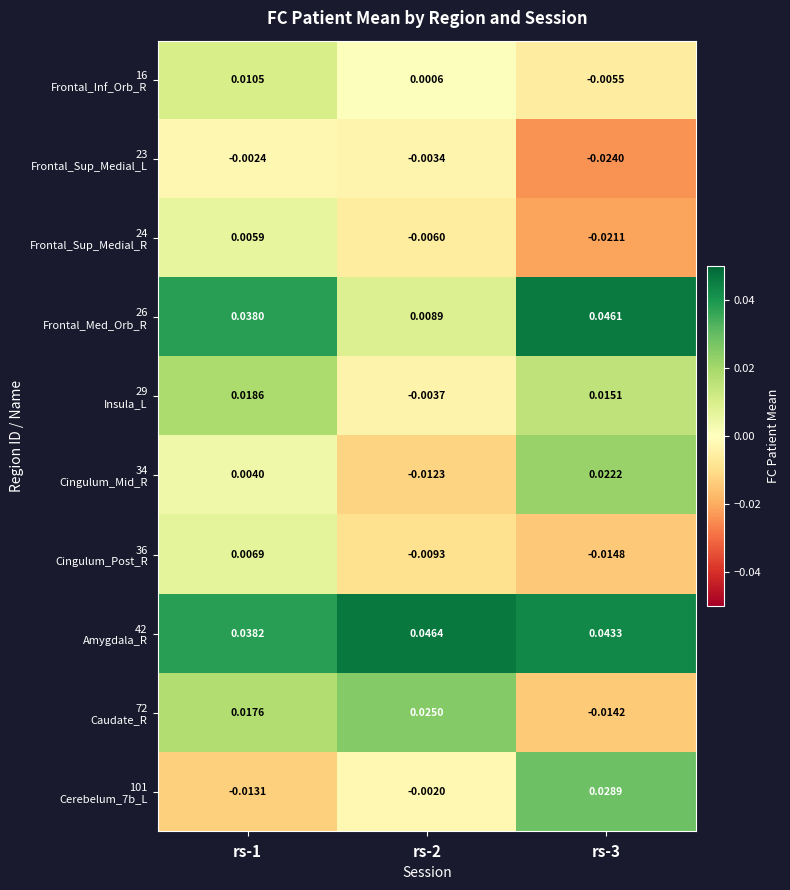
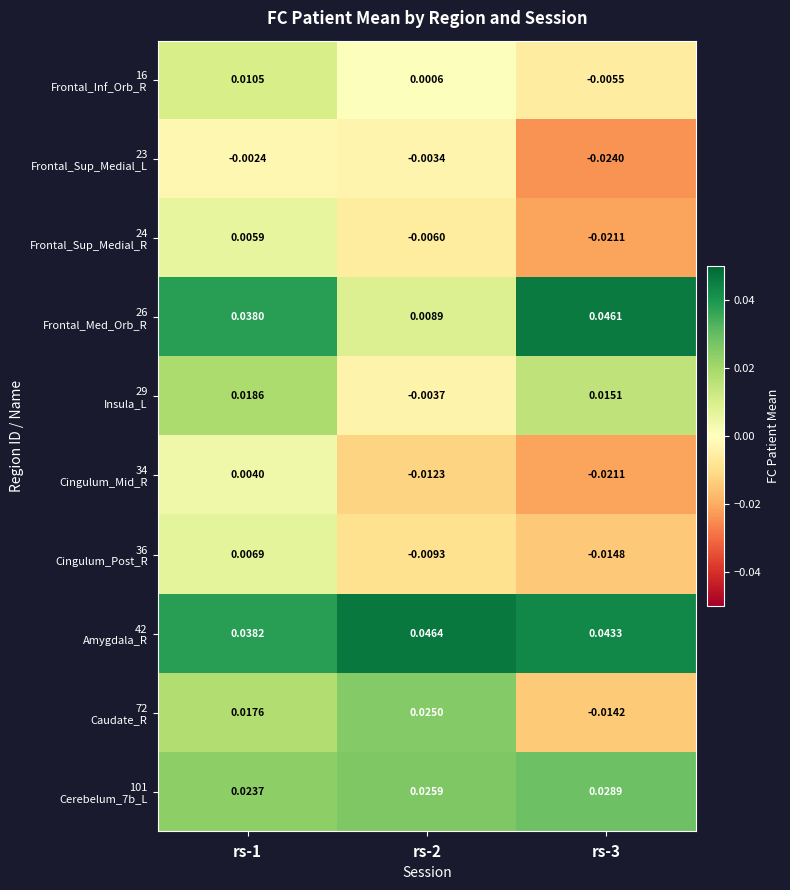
  {
    "16 Frontal_Inf_Orb_R": {
      "rs-1": 0.0105,
      "rs-2": 0.0006,
      "rs-3": -0.0055
    },
    "23 Frontal_Sup_Medial_L": {
      "rs-1": -0.0024,
      "rs-2": -0.0034,
      "rs-3": -0.0240
    },
    "24 Frontal_Sup_Medial_R": {
      "rs-1": 0.0059,
      "rs-2": -0.0060,
      "rs-3": -0.0211
    },
    "26 Frontal_Med_Orb_R": {
      "rs-1": 0.0380,
      "rs-2": 0.0089,
      "rs-3": 0.0461
    },
    "29 Insula_L": {
      "rs-1": 0.0186,
      "rs-2": -0.0037,
      "rs-3": 0.0151
    },
    "34 Cingulum_Mid_R": {
      "rs-1": 0.0040,
      "rs-2": -0.0123,
-     "rs-3": 0.0222
+     "rs-3": -0.0211
    },
    "36 Cingulum_Post_R": {
      "rs-1": 0.0069,
      "rs-2": -0.0093,
      "rs-3": -0.0148
    },
    "42 Amygdala_R": {
      "rs-1": 0.0382,
      "rs-2": 0.0464,
      "rs-3": 0.0433
    },
    "72 Caudate_R": {
      "rs-1": 0.0176,
      "rs-2": 0.0250,
      "rs-3": -0.0142
    },
    "101 Cerebelum_7b_L": {
-     "rs-1": -0.0131,
-     "rs-2": -0.0020,
+     "rs-1": 0.0237,
+     "rs-2": 0.0259,
      "rs-3": 0.0289
    }
  }
